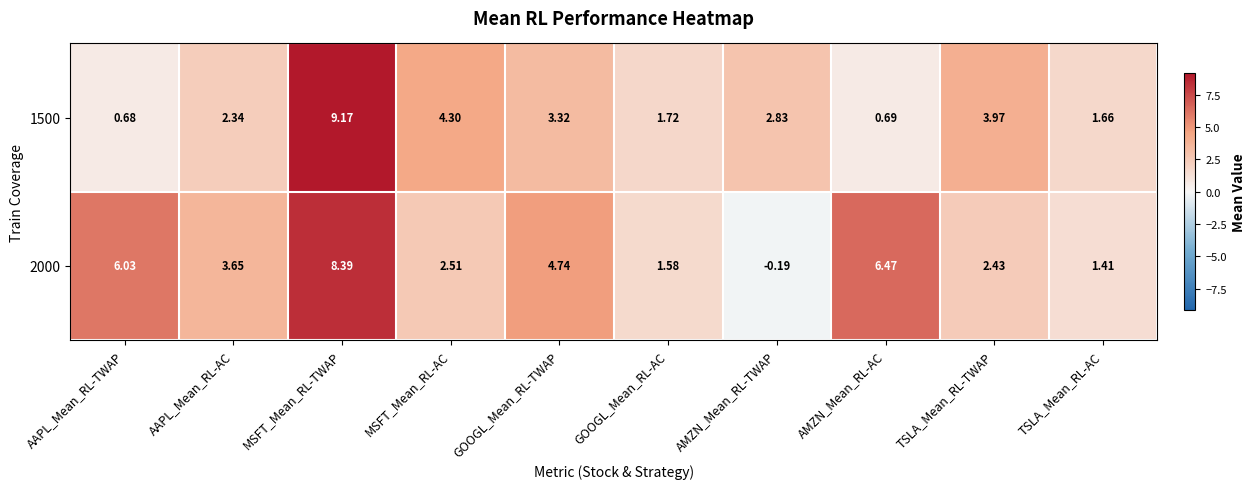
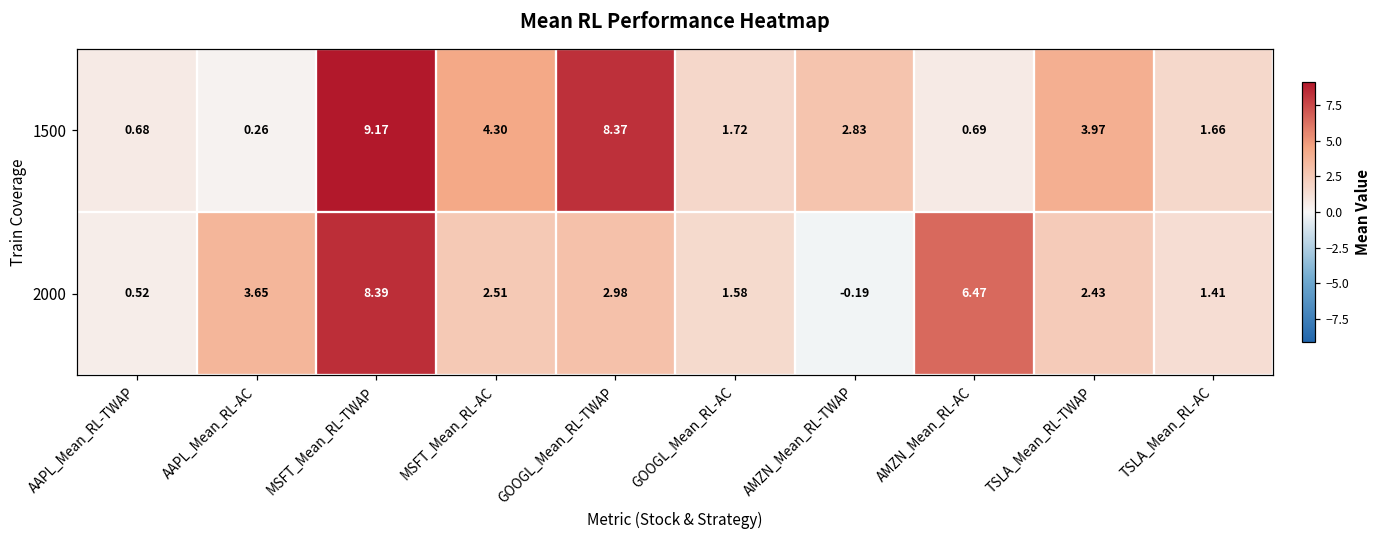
  {
    "1500": {
      "AAPL_Mean_RL-TWAP": 0.68,
-     "AAPL_Mean_RL-AC": 2.34,
+     "AAPL_Mean_RL-AC": 0.26,
      "MSFT_Mean_RL-TWAP": 9.17,
      "MSFT_Mean_RL-AC": 4.30,
-     "GOOGL_Mean_RL-TWAP": 3.32,
+     "GOOGL_Mean_RL-TWAP": 8.37,
      "GOOGL_Mean_RL-AC": 1.72,
      "AMZN_Mean_RL-TWAP": 2.83,
      "AMZN_Mean_RL-AC": 0.69,
      "TSLA_Mean_RL-TWAP": 3.97,
      "TSLA_Mean_RL-AC": 1.66
    },
    "2000": {
-     "AAPL_Mean_RL-TWAP": 6.03,
+     "AAPL_Mean_RL-TWAP": 0.52,
      "AAPL_Mean_RL-AC": 3.65,
      "MSFT_Mean_RL-TWAP": 8.39,
      "MSFT_Mean_RL-AC": 2.51,
-     "GOOGL_Mean_RL-TWAP": 4.74,
+     "GOOGL_Mean_RL-TWAP": 2.98,
      "GOOGL_Mean_RL-AC": 1.58,
      "AMZN_Mean_RL-TWAP": -0.19,
      "AMZN_Mean_RL-AC": 6.47,
      "TSLA_Mean_RL-TWAP": 2.43,
      "TSLA_Mean_RL-AC": 1.41
    }
  }
